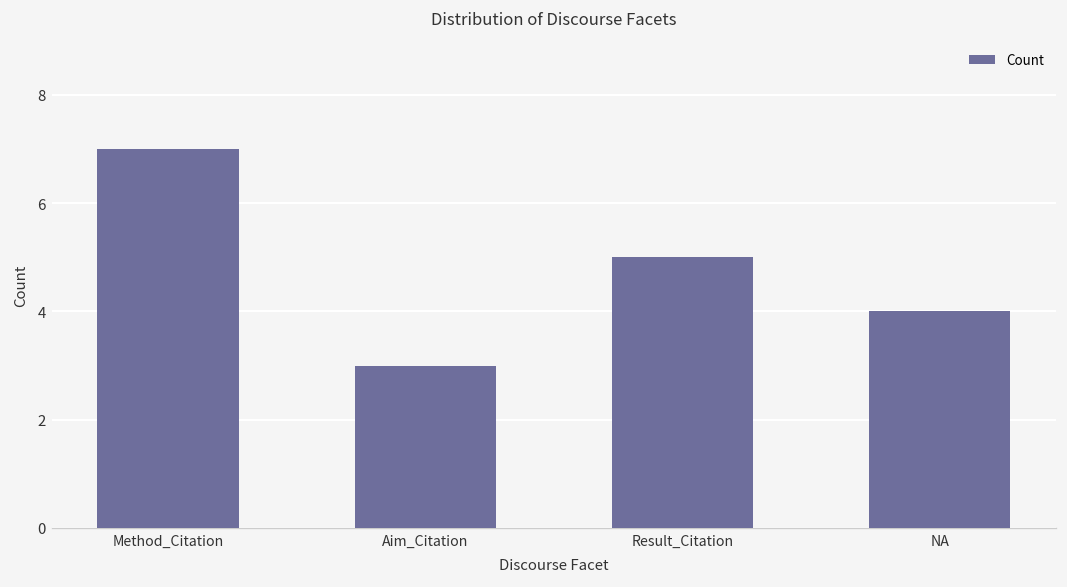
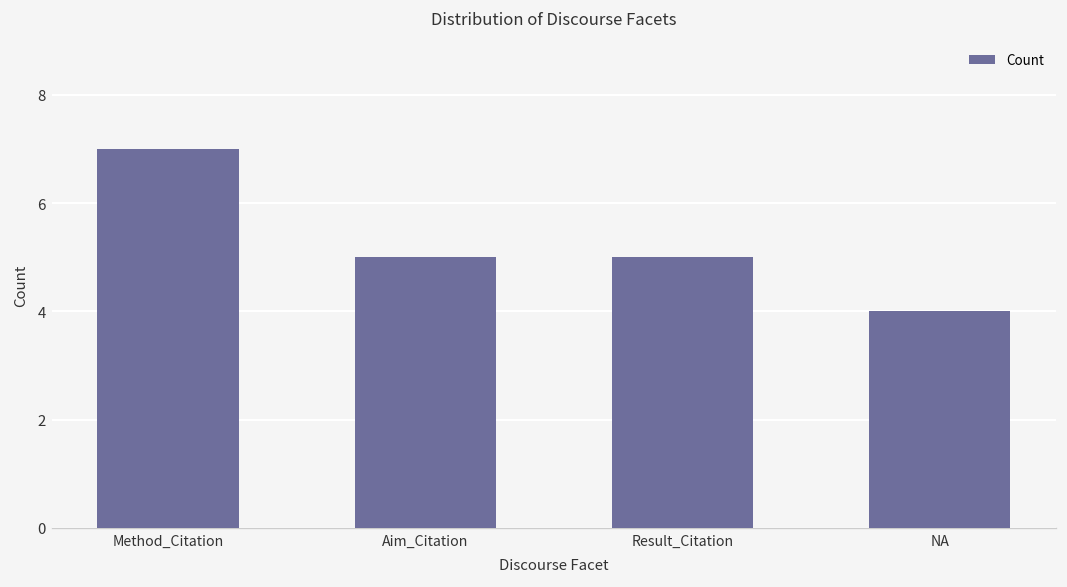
  {
    "Method_Citation": 7,
-   "Aim_Citation": 3,
+   "Aim_Citation": 5,
    "Result_Citation": 5,
    "NA": 4
  }
